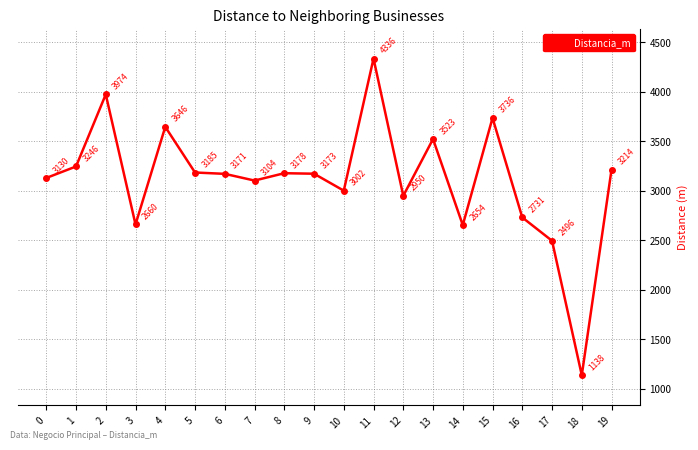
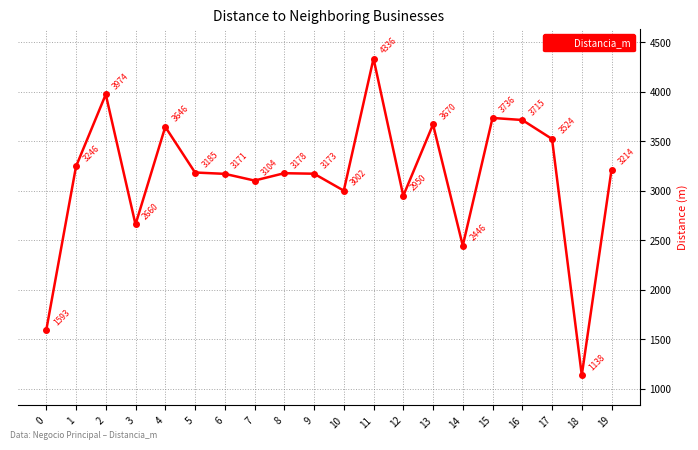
  {
-   "0": 3130,
+   "0": 1593,
    "1": 3246,
    "2": 3974,
    "3": 2660,
    "4": 3646,
    "5": 3185,
    "6": 3171,
    "7": 3104,
    "8": 3178,
    "9": 3173,
    "10": 3002,
    "11": 4336,
    "12": 2950,
-   "13": 3523,
-   "14": 2654,
+   "13": 3670,
+   "14": 2446,
    "15": 3736,
-   "16": 2731,
-   "17": 2496,
+   "16": 3715,
+   "17": 3524,
    "18": 1138,
    "19": 3214
  }
